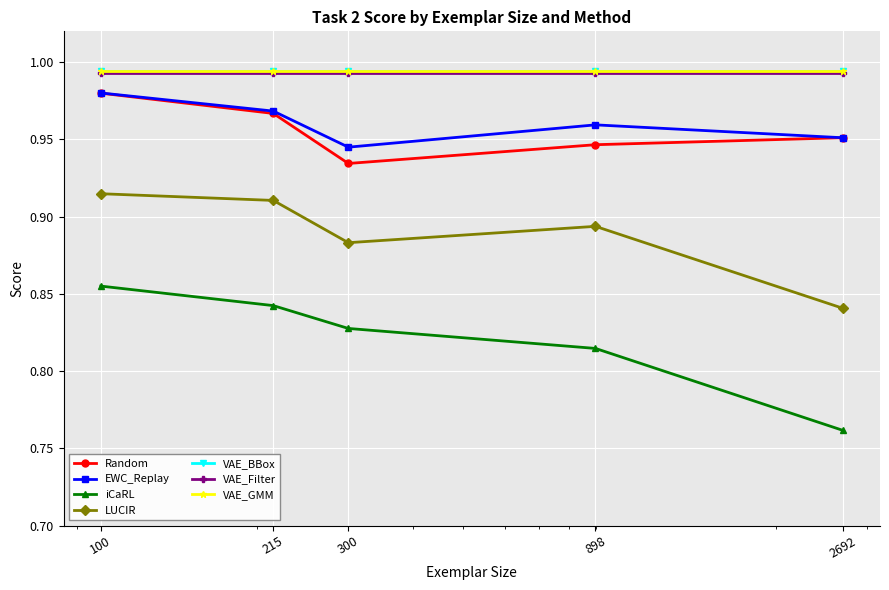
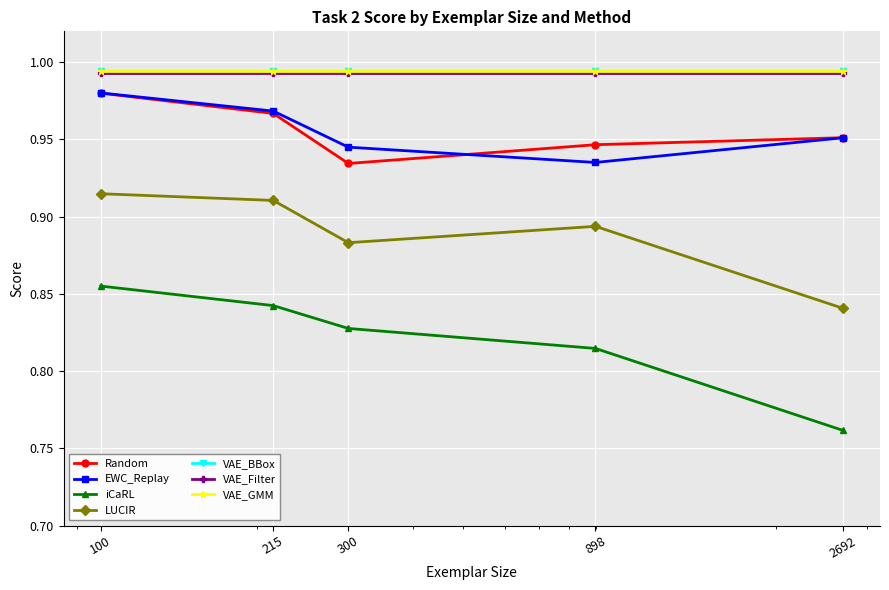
  {
    "Random": {
      "300": 0.934,
      "898": 0.947
    },
    "EWC_Replay": {
      "300": 0.945,
-     "898": 0.959
+     "898": 0.935
    },
    "iCaRL": {
      "100": 0.855,
      "215": 0.842,
      "300": 0.828,
      "898": 0.815,
      "2692": 0.762
    },
    "LUCIR": {
      "100": 0.915,
      "215": 0.911,
      "300": 0.883,
      "898": 0.894,
      "2692": 0.841
    }
  }
